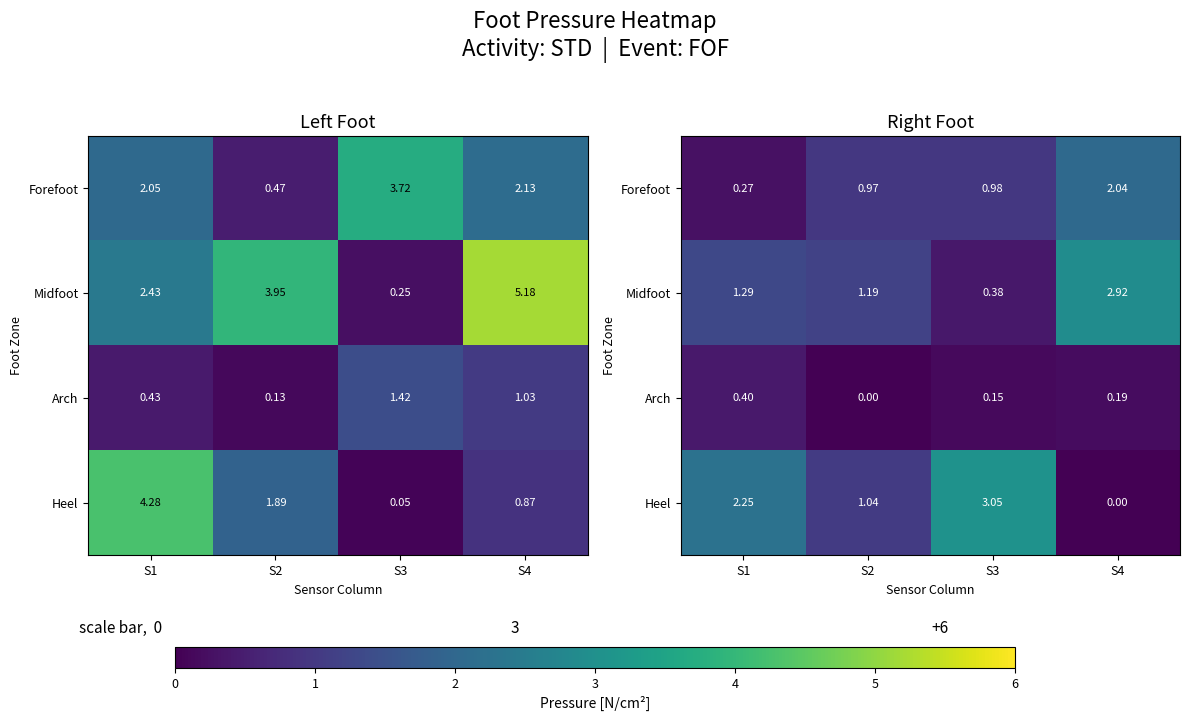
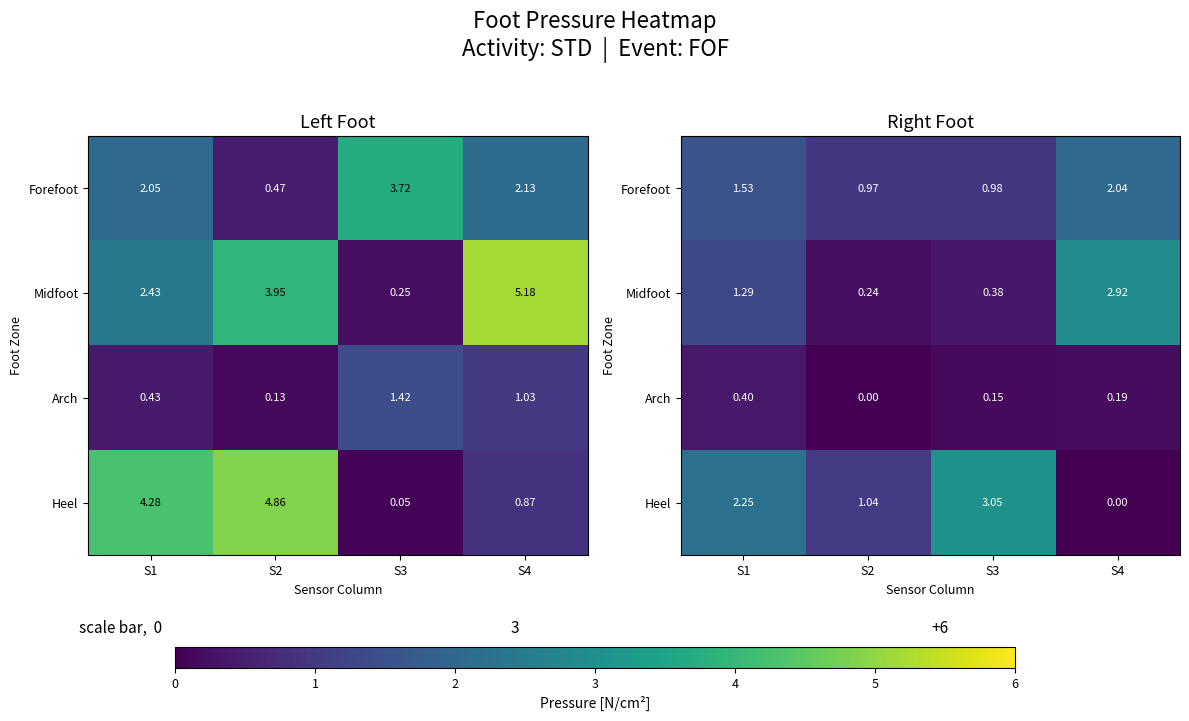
  {
    "Left Foot": {
      "Forefoot": {
        "S1": 2.05,
        "S2": 0.47,
        "S3": 3.72,
        "S4": 2.13
      },
      "Midfoot": {
        "S1": 2.43,
        "S2": 3.95,
        "S3": 0.25,
        "S4": 5.18
      },
      "Arch": {
        "S1": 0.43,
        "S2": 0.13,
        "S3": 1.42,
        "S4": 1.03
      },
      "Heel": {
        "S1": 4.28,
-       "S2": 1.89,
+       "S2": 4.86,
        "S3": 0.05,
        "S4": 0.87
      }
    },
    "Right Foot": {
      "Forefoot": {
-       "S1": 0.27,
+       "S1": 1.53,
        "S2": 0.97,
        "S3": 0.98,
        "S4": 2.04
      },
      "Midfoot": {
        "S1": 1.29,
-       "S2": 1.19,
+       "S2": 0.24,
        "S3": 0.38,
        "S4": 2.92
      },
      "Arch": {
        "S1": 0.40,
        "S2": 0.00,
        "S3": 0.15,
        "S4": 0.19
      },
      "Heel": {
        "S1": 2.25,
        "S2": 1.04,
        "S3": 3.05,
        "S4": 0.00
      }
    }
  }
